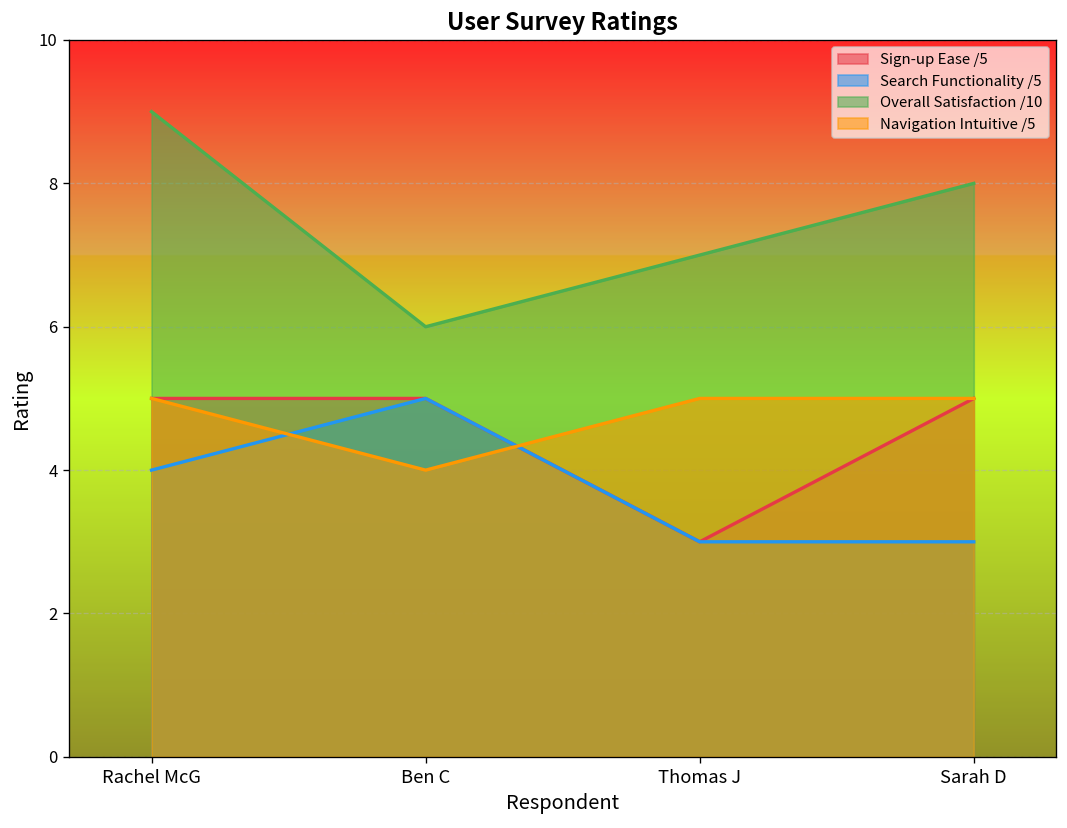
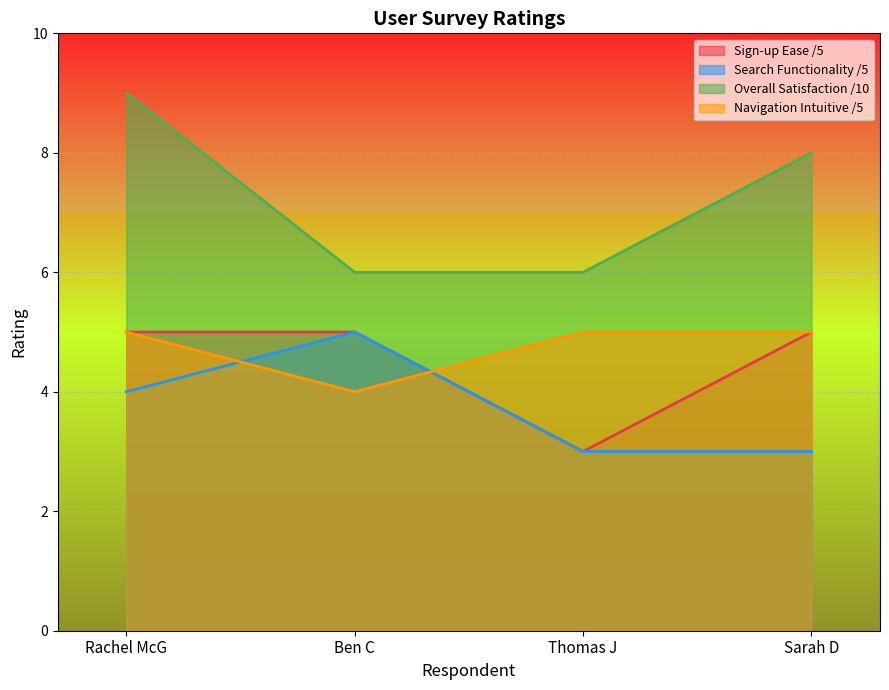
  {
    "Search Functionality /5": {
      "Rachel McG": 4,
      "Sarah D": 3
    },
    "Overall Satisfaction /10": {
      "Rachel McG": 9,
      "Ben C": 6,
-     "Thomas J": 7,
+     "Thomas J": 6,
      "Sarah D": 8
    },
    "Navigation Intuitive /5": {
      "Ben C": 4,
      "Thomas J": 5
    }
  }
